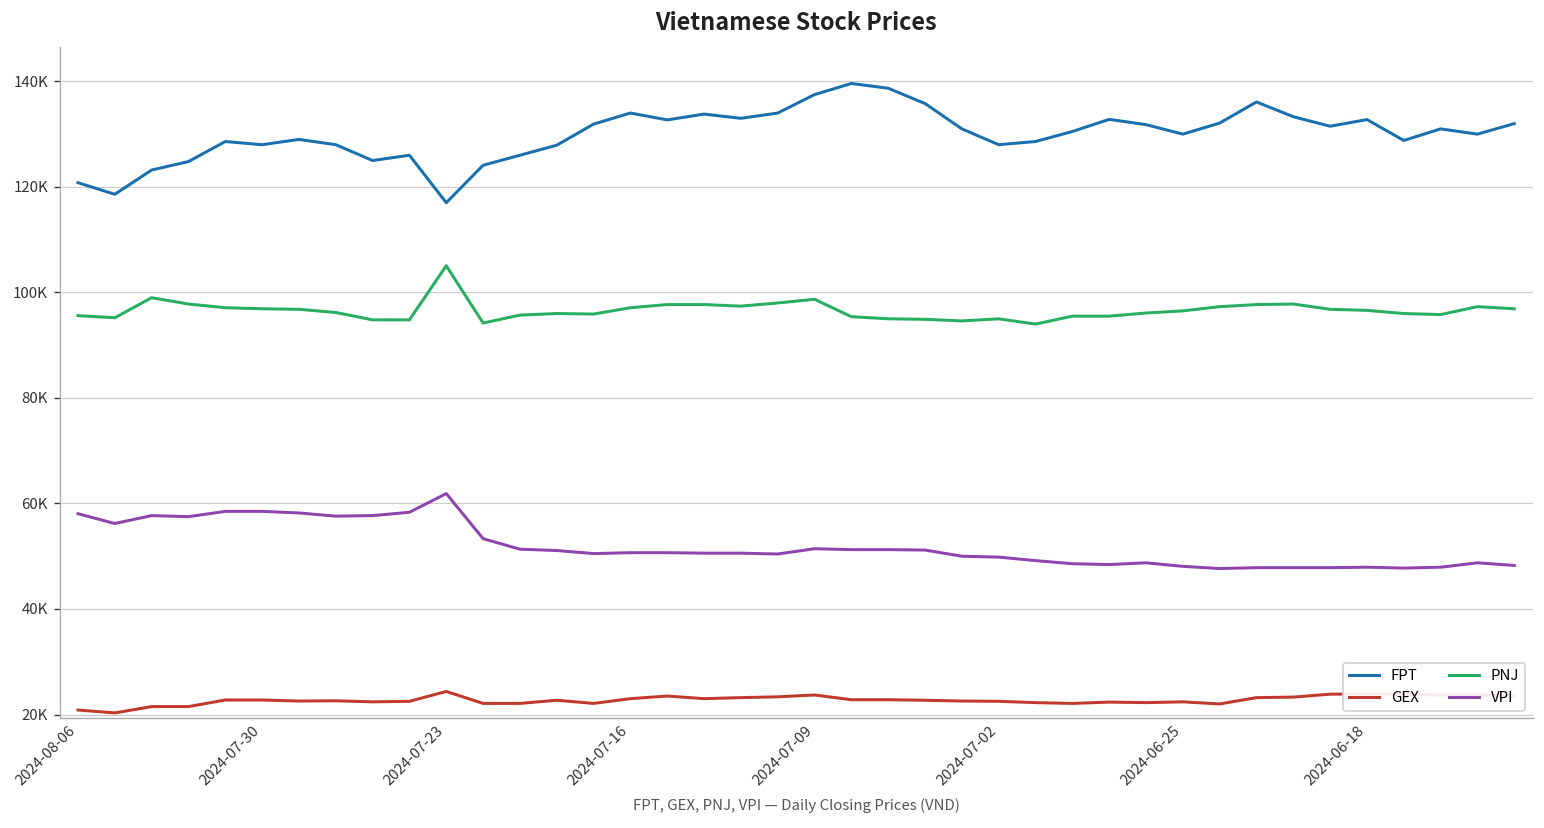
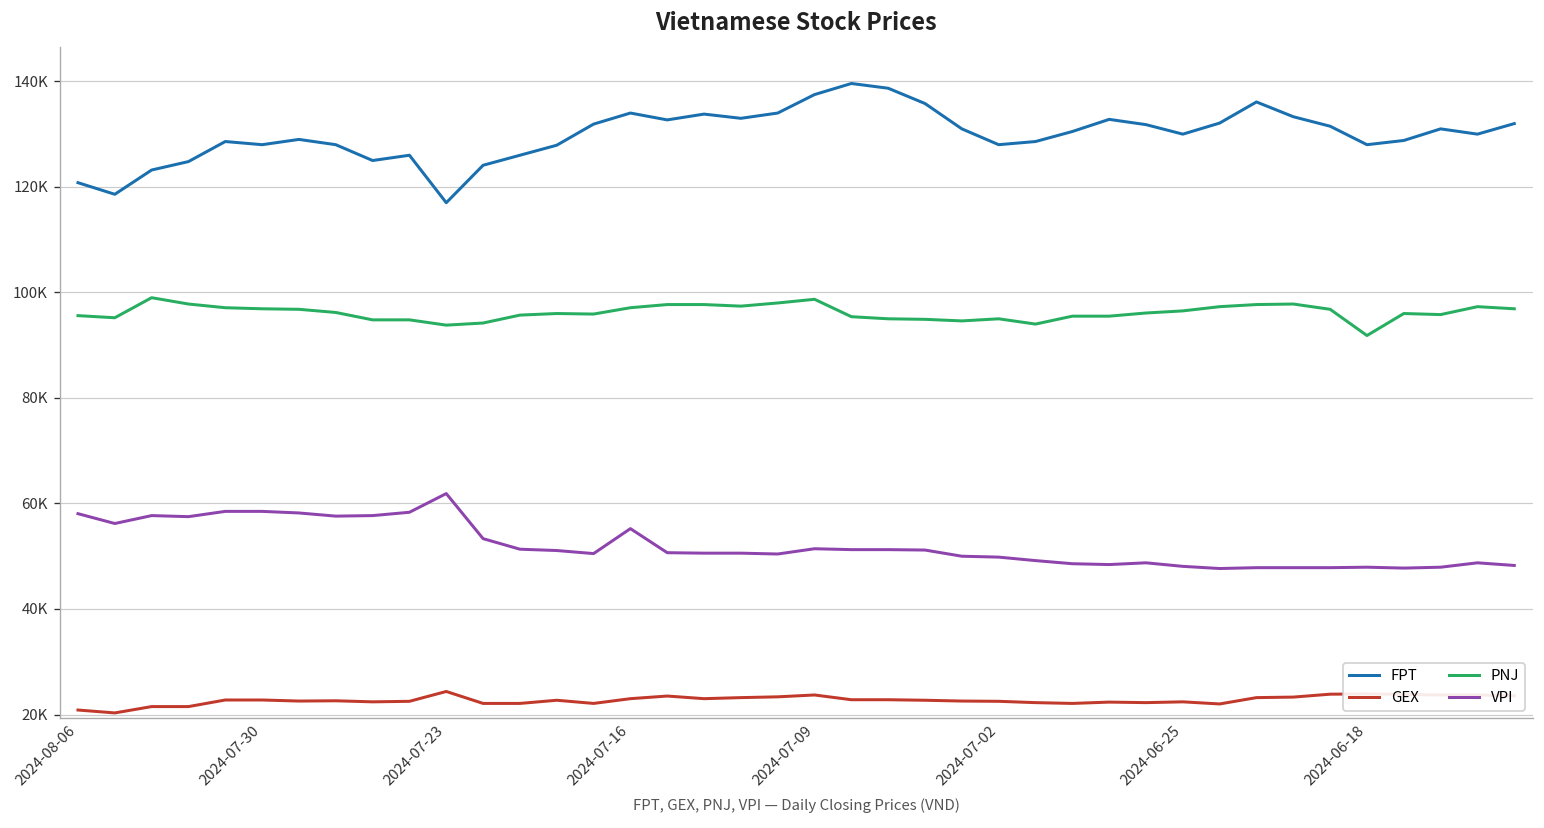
  {
    "FPT": {
      "2024-08-06": 121000,
      "2024-07-30": 128000,
      "2024-07-23": 117000,
      "2024-07-16": 134000,
      "2024-07-09": 138000,
      "2024-07-02": 128000,
      "2024-06-25": 130000,
-     "2024-06-18": 133000
+     "2024-06-18": 128000
    },
    "GEX": {
      "2024-08-06": 21000,
      "2024-07-30": 23000,
      "2024-07-23": 24000,
      "2024-07-16": 23000,
      "2024-07-09": 24000,
      "2024-07-02": 23000,
      "2024-06-25": 22000
    },
    "PNJ": {
      "2024-08-06": 96000,
      "2024-07-30": 97000,
-     "2024-07-23": 105000,
+     "2024-07-23": 94000,
      "2024-07-16": 97000,
      "2024-07-09": 99000,
      "2024-07-02": 95000,
      "2024-06-25": 97000,
-     "2024-06-18": 97000
+     "2024-06-18": 92000
    },
    "VPI": {
      "2024-08-06": 58000,
      "2024-07-30": 59000,
      "2024-07-23": 62000,
-     "2024-07-16": 51000,
+     "2024-07-16": 55000,
      "2024-07-09": 51000,
      "2024-07-02": 50000,
      "2024-06-25": 48000,
      "2024-06-18": 48000
    }
  }
